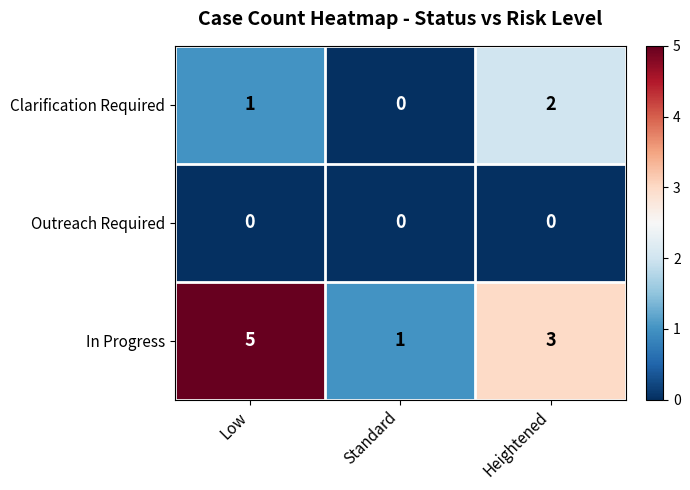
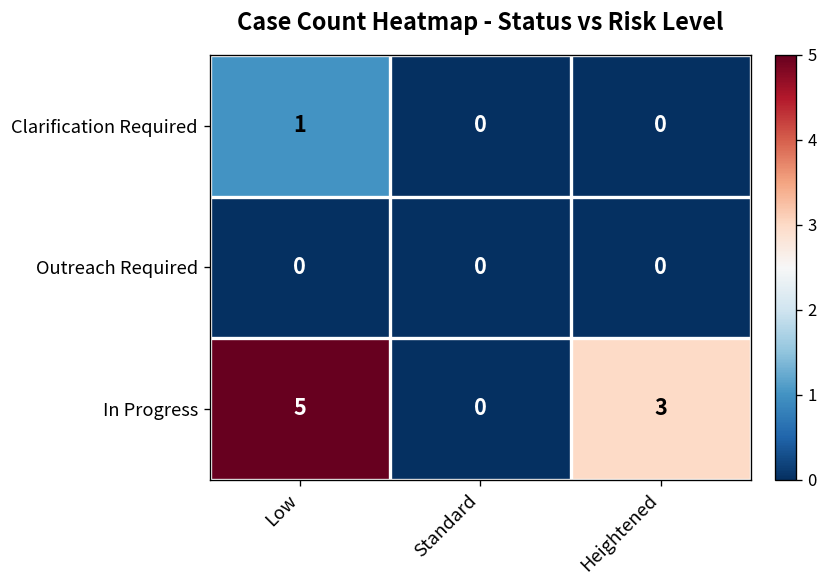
  {
    "Clarification Required": {
      "Low": 1,
      "Standard": 0,
-     "Heightened": 2
+     "Heightened": 0
    },
    "Outreach Required": {
      "Low": 0,
      "Standard": 0,
      "Heightened": 0
    },
    "In Progress": {
      "Low": 5,
-     "Standard": 1,
+     "Standard": 0,
      "Heightened": 3
    }
  }
